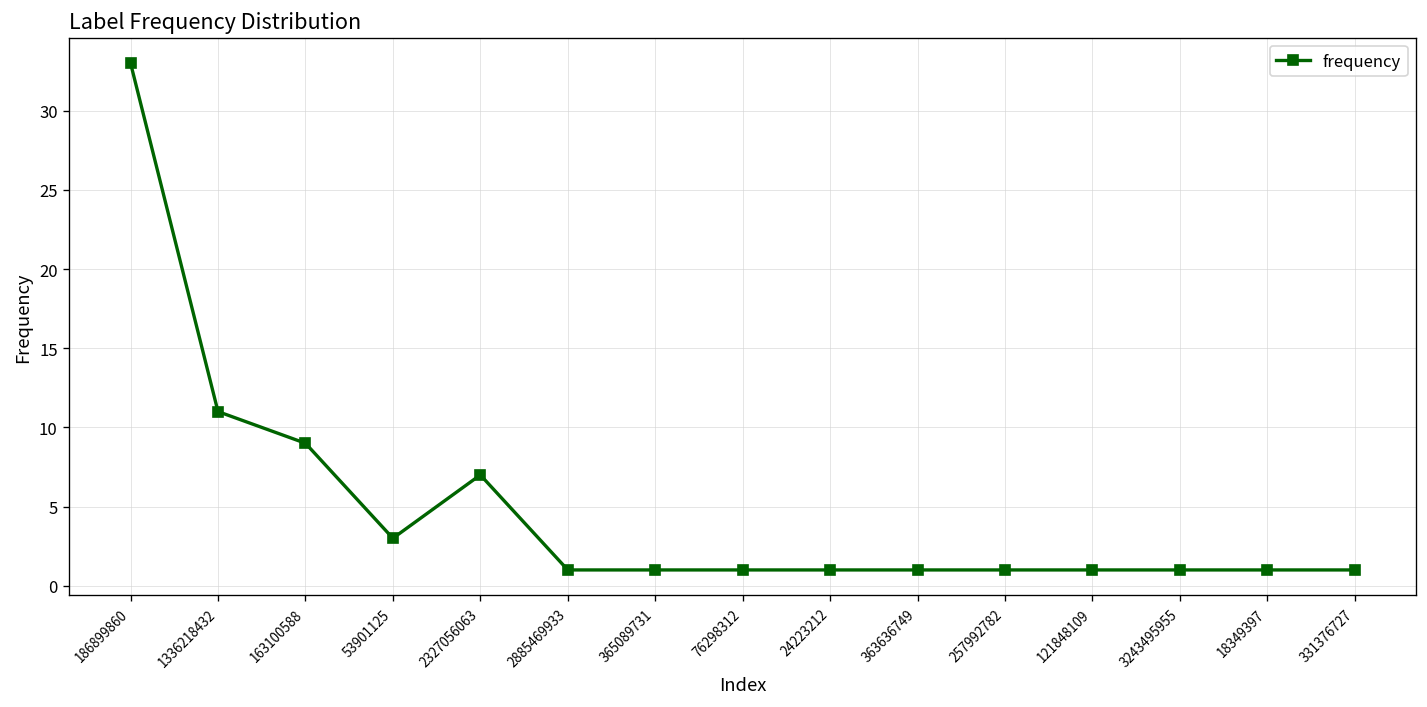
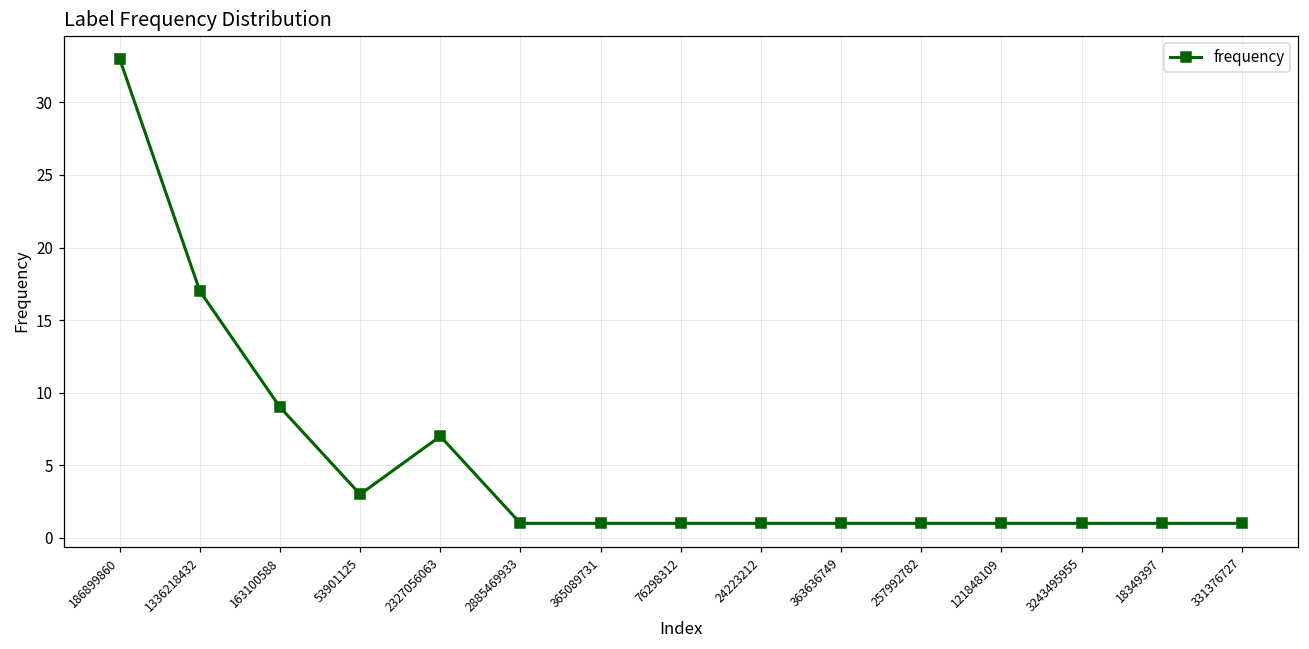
  {
    "186899860": 33,
-   "1336218432": 11,
+   "1336218432": 17,
    "163100588": 9,
    "53901125": 3,
    "2327056063": 7,
    "2885469933": 1,
    "365089731": 1,
    "76298312": 1,
    "24223212": 1,
    "363636749": 1,
    "257992782": 1,
    "121848109": 1,
    "3243495955": 1,
    "18349397": 1,
    "331376727": 1
  }
